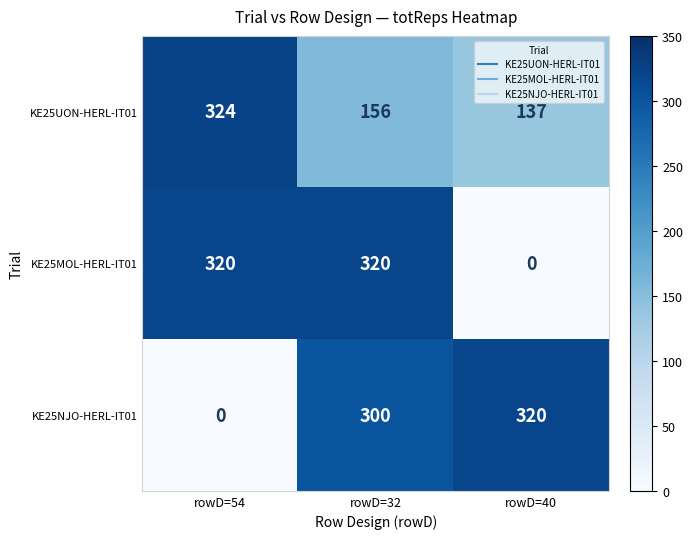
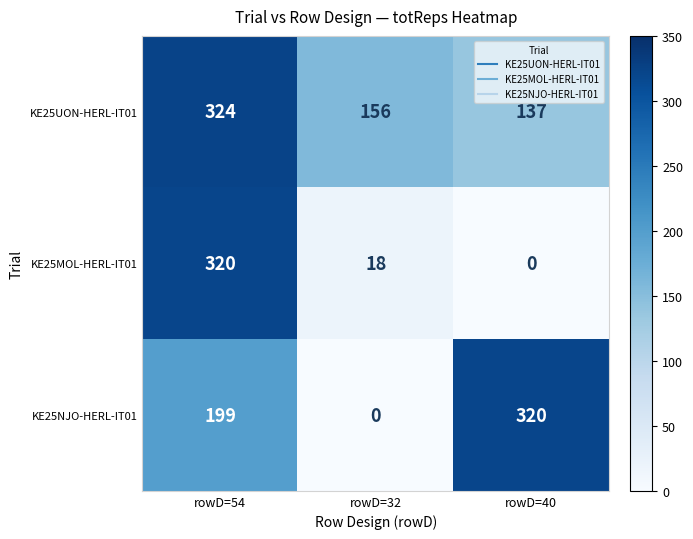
  {
    "KE25UON-HERL-IT01": {
      "rowD=54": 324,
      "rowD=32": 156
    },
    "KE25MOL-HERL-IT01": {
      "rowD=54": 320,
-     "rowD=32": 320,
+     "rowD=32": 18,
      "rowD=40": 0
    },
    "KE25NJO-HERL-IT01": {
-     "rowD=54": 0,
-     "rowD=32": 300,
+     "rowD=54": 199,
+     "rowD=32": 0,
      "rowD=40": 320
    }
  }
